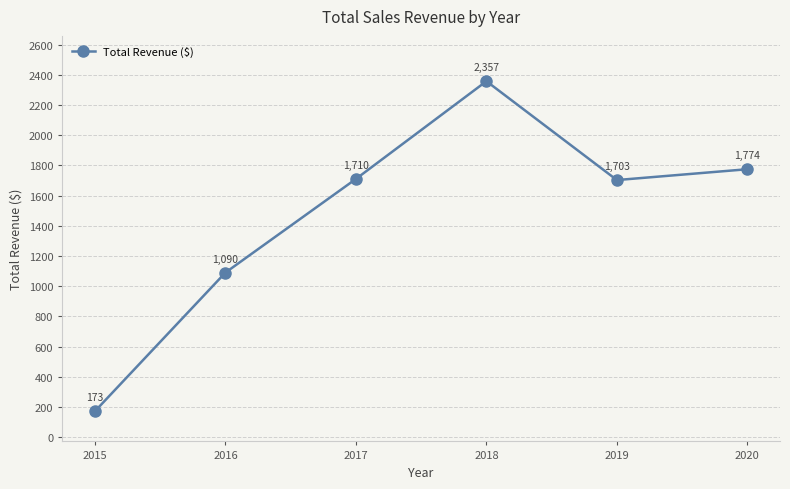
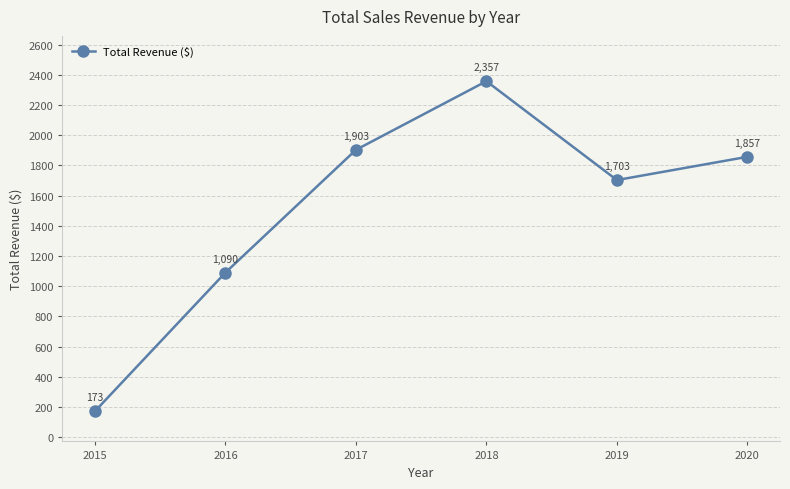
  {
    "2015": "173",
    "2016": "1,090",
-   "2017": "1,710",
+   "2017": "1,903",
    "2018": "2,357",
    "2019": "1,703",
-   "2020": "1,774"
+   "2020": "1,857"
  }
